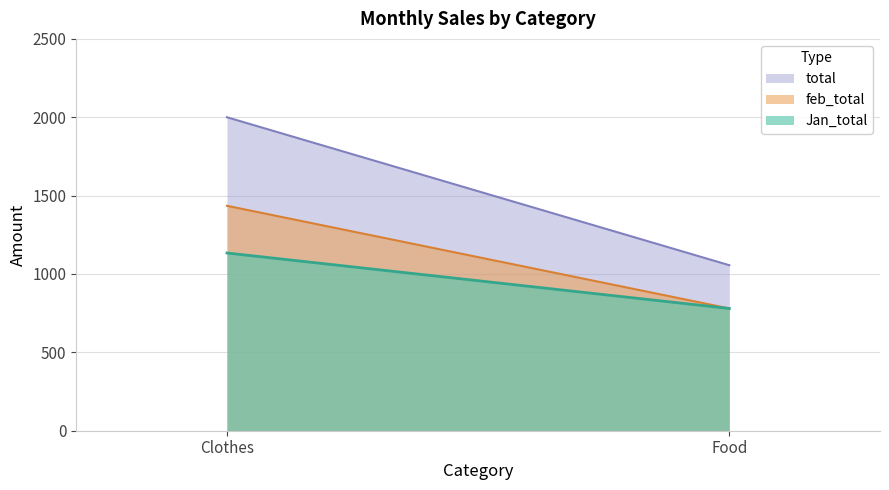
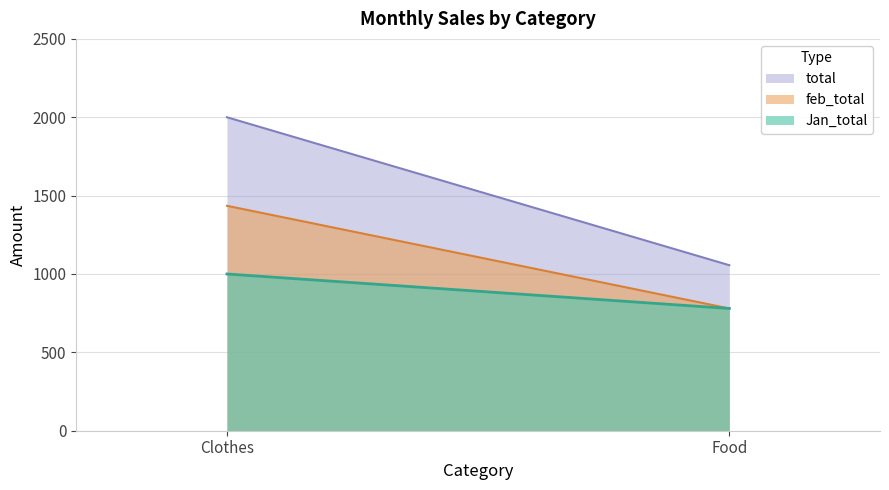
  {
    "total": {
      "Clothes": 2000,
      "Food": 1060
    },
    "feb_total": {
      "Clothes": 1440
    },
    "Jan_total": {
-     "Clothes": 1130
+     "Clothes": 1000
    }
  }
